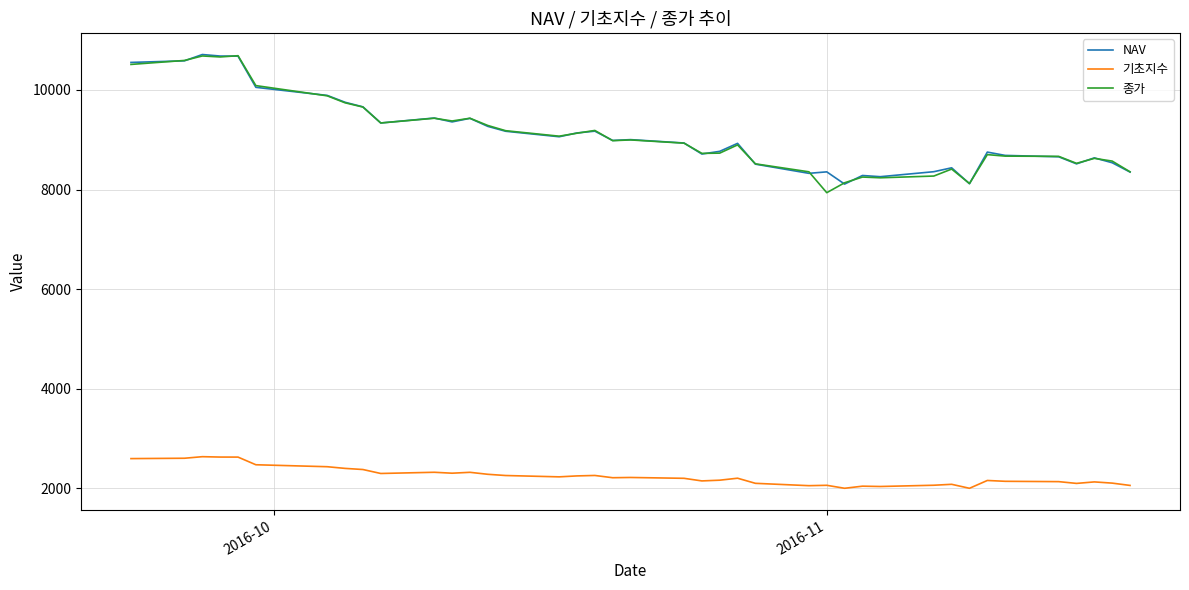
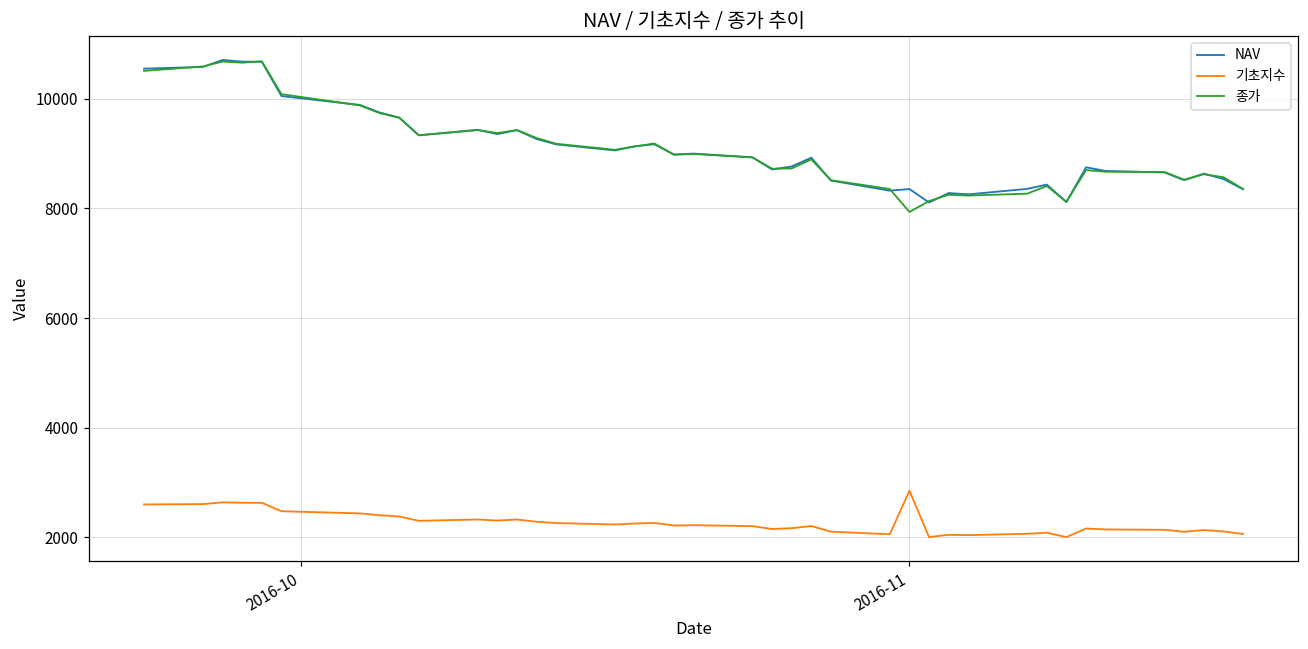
  {
    "NAV": {
      "2016-11": 8400
    },
    "기초지수": {
-     "2016-11": 2100
+     "2016-11": 2800
    },
    "종가": {
      "2016-11": 7900
    }
  }
